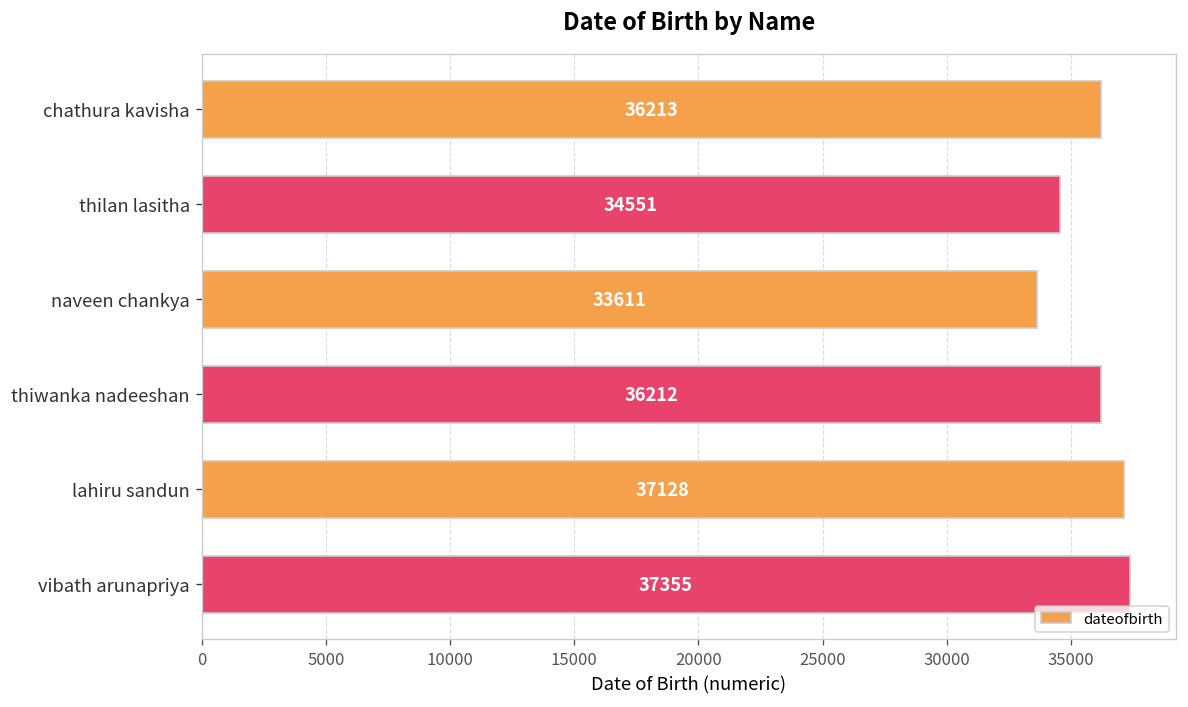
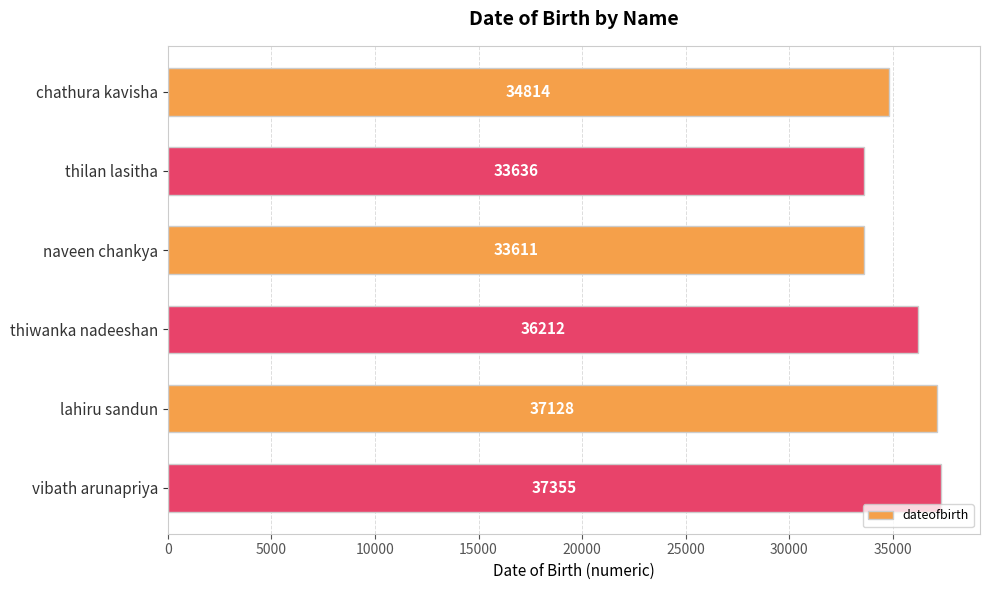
  {
-   "chathura kavisha": 36213,
-   "thilan lasitha": 34551,
+   "chathura kavisha": 34814,
+   "thilan lasitha": 33636,
    "naveen chankya": 33611,
    "thiwanka nadeeshan": 36212,
    "lahiru sandun": 37128,
    "vibath arunapriya": 37355
  }
